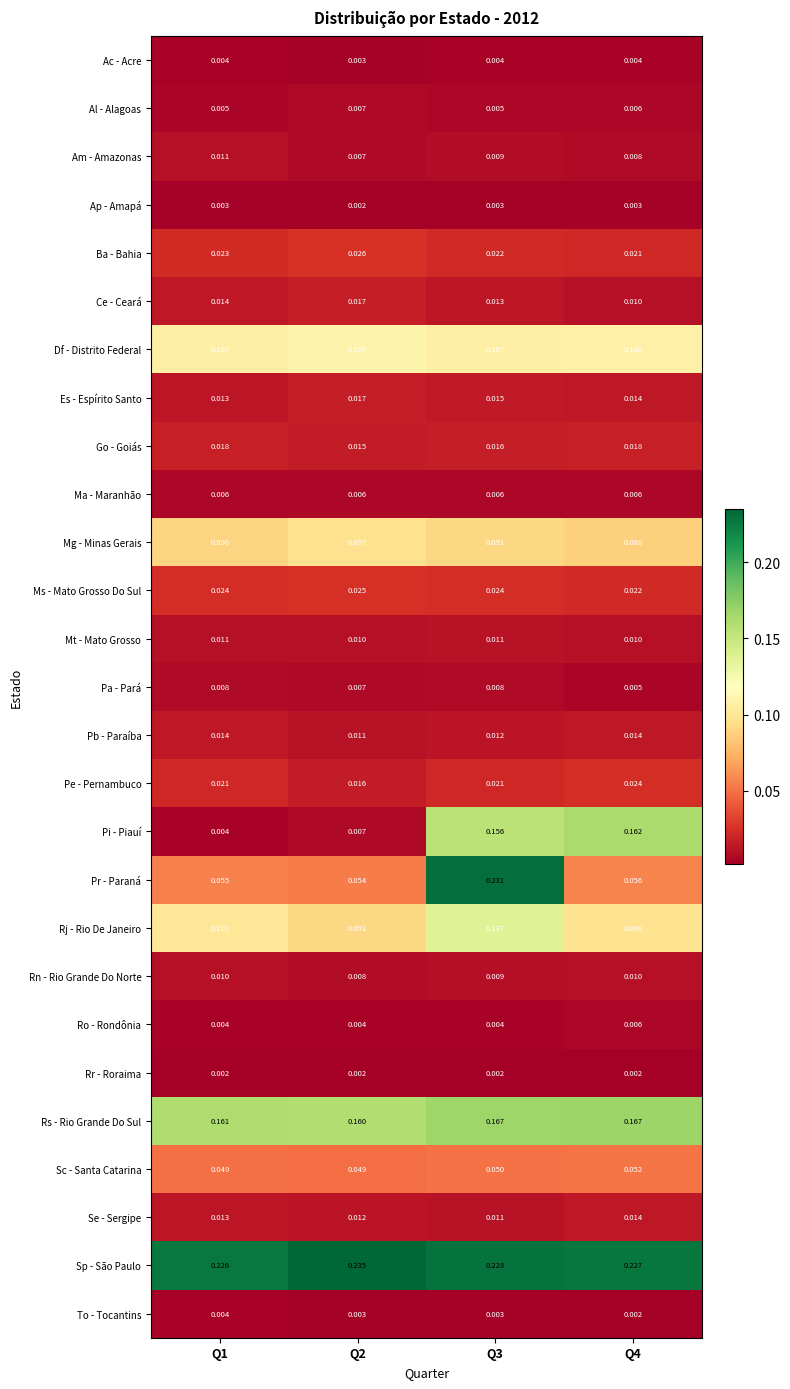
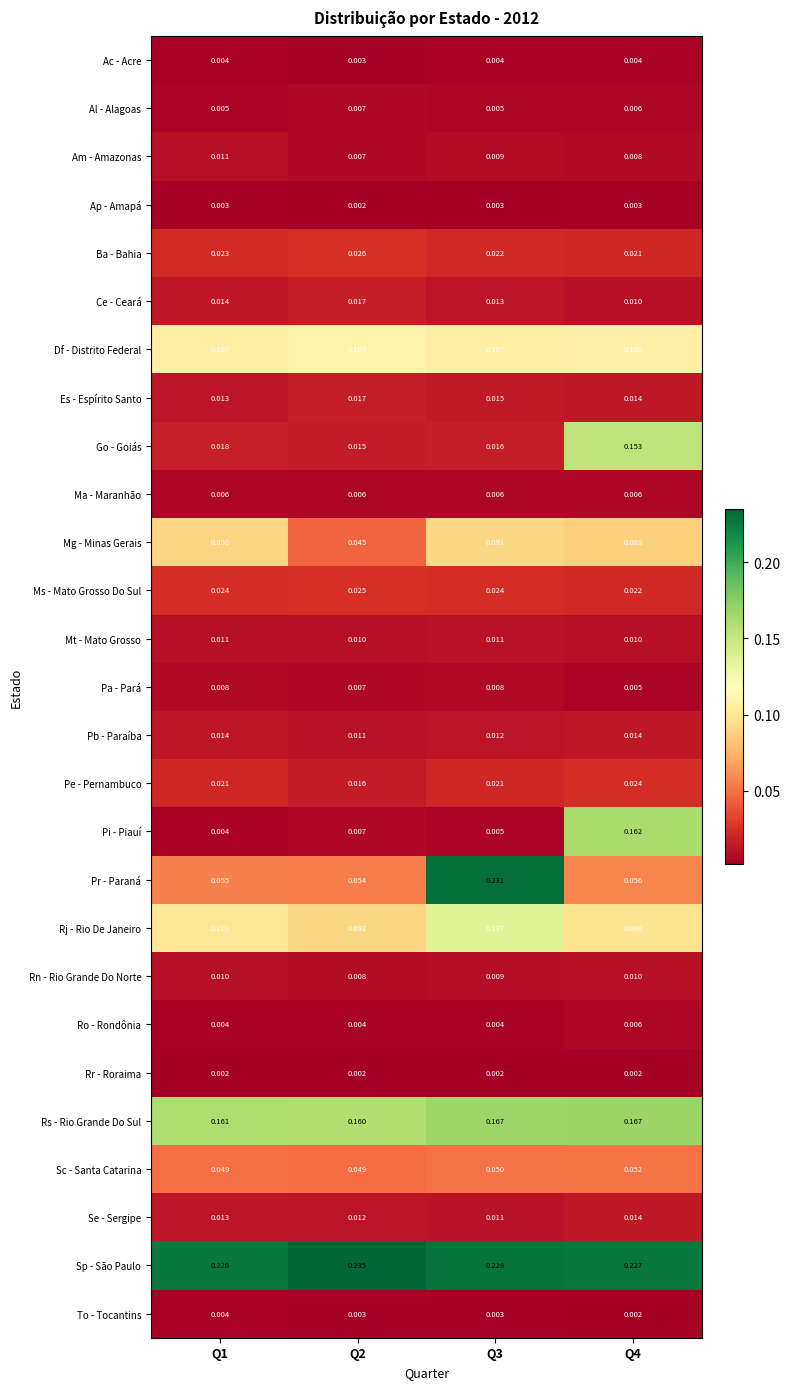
  {
    "Ac - Acre": {
      "Q1": 0.004,
      "Q2": 0.003,
      "Q3": 0.004,
      "Q4": 0.004
    },
    "Al - Alagoas": {
      "Q1": 0.005,
      "Q2": 0.007,
      "Q3": 0.005,
      "Q4": 0.006
    },
    "Am - Amazonas": {
      "Q1": 0.011,
      "Q2": 0.007,
      "Q3": 0.009,
      "Q4": 0.008
    },
    "Ap - Amapá": {
      "Q1": 0.003,
      "Q2": 0.002,
      "Q3": 0.003,
      "Q4": 0.003
    },
    "Ba - Bahia": {
      "Q1": 0.023,
      "Q2": 0.026,
      "Q3": 0.022,
      "Q4": 0.021
    },
    "Ce - Ceará": {
      "Q1": 0.014,
      "Q2": 0.017,
      "Q3": 0.013,
      "Q4": 0.010
    },
    "Df - Distrito Federal": {
      "Q1": 0.107,
      "Q2": 0.109,
      "Q3": 0.107,
      "Q4": 0.108
    },
    "Es - Espírito Santo": {
      "Q1": 0.013,
      "Q2": 0.017,
      "Q3": 0.015,
      "Q4": 0.014
    },
    "Go - Goiás": {
      "Q1": 0.018,
      "Q2": 0.015,
      "Q3": 0.016,
-     "Q4": 0.018
+     "Q4": 0.153
    },
    "Ma - Maranhão": {
      "Q1": 0.006,
      "Q2": 0.006,
      "Q3": 0.006,
      "Q4": 0.006
    },
    "Mg - Minas Gerais": {
      "Q1": 0.090,
-     "Q2": 0.097,
+     "Q2": 0.045,
      "Q3": 0.091,
      "Q4": 0.088
    },
    "Ms - Mato Grosso Do Sul": {
      "Q1": 0.024,
      "Q2": 0.025,
      "Q3": 0.024,
      "Q4": 0.022
    },
    "Mt - Mato Grosso": {
      "Q1": 0.011,
      "Q2": 0.010,
      "Q3": 0.011,
      "Q4": 0.010
    },
    "Pa - Pará": {
      "Q1": 0.008,
      "Q2": 0.007,
      "Q3": 0.008,
      "Q4": 0.005
    },
    "Pb - Paraíba": {
      "Q1": 0.014,
      "Q2": 0.011,
      "Q3": 0.012,
      "Q4": 0.014
    },
    "Pe - Pernambuco": {
      "Q1": 0.021,
      "Q2": 0.016,
      "Q3": 0.021,
      "Q4": 0.024
    },
    "Pi - Piauí": {
      "Q1": 0.004,
      "Q2": 0.007,
-     "Q3": 0.156,
+     "Q3": 0.005,
      "Q4": 0.162
    },
    "Pr - Paraná": {
      "Q1": 0.055,
      "Q2": 0.054,
      "Q3": 0.231,
      "Q4": 0.056
    },
    "Rj - Rio De Janeiro": {
      "Q1": 0.101,
      "Q2": 0.092,
      "Q3": 0.137,
      "Q4": 0.098
    },
    "Rn - Rio Grande Do Norte": {
      "Q1": 0.010,
      "Q2": 0.008,
      "Q3": 0.009,
      "Q4": 0.010
    },
    "Ro - Rondônia": {
      "Q1": 0.004,
      "Q2": 0.004,
      "Q3": 0.004,
      "Q4": 0.006
    },
    "Rr - Roraima": {
      "Q1": 0.002,
      "Q2": 0.002,
      "Q3": 0.002,
      "Q4": 0.002
    },
    "Rs - Rio Grande Do Sul": {
      "Q1": 0.161,
      "Q2": 0.160,
      "Q3": 0.167,
      "Q4": 0.167
    },
    "Sc - Santa Catarina": {
      "Q1": 0.049,
      "Q2": 0.049,
      "Q3": 0.050,
      "Q4": 0.052
    },
    "Se - Sergipe": {
      "Q1": 0.013,
      "Q2": 0.012,
      "Q3": 0.011,
      "Q4": 0.014
    },
    "Sp - São Paulo": {
      "Q1": 0.226,
      "Q2": 0.235,
      "Q3": 0.228,
      "Q4": 0.227
    },
    "To - Tocantins": {
      "Q1": 0.004,
      "Q2": 0.003,
      "Q3": 0.003,
      "Q4": 0.002
    }
  }
